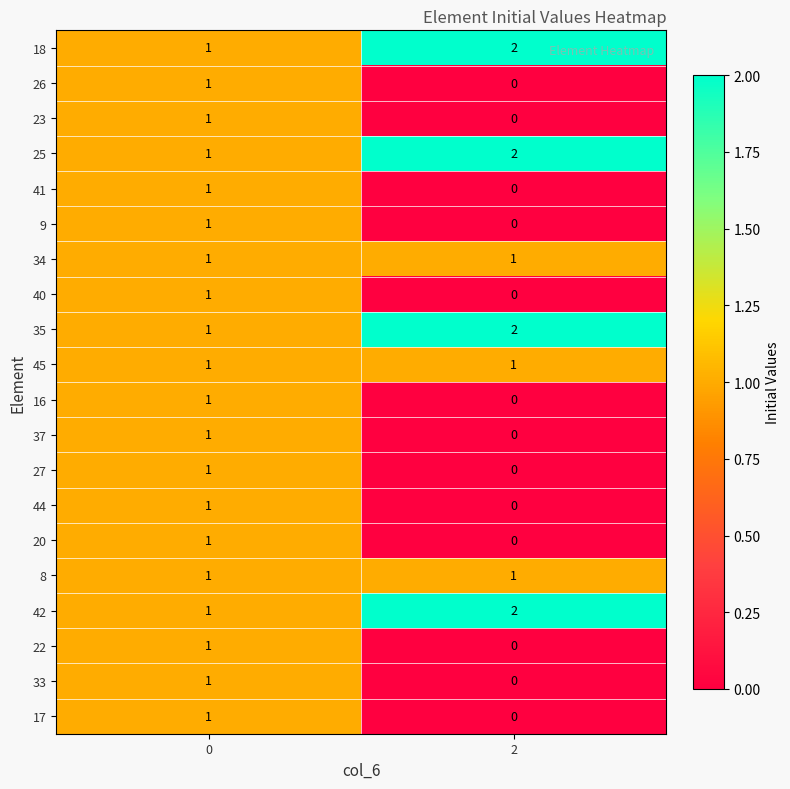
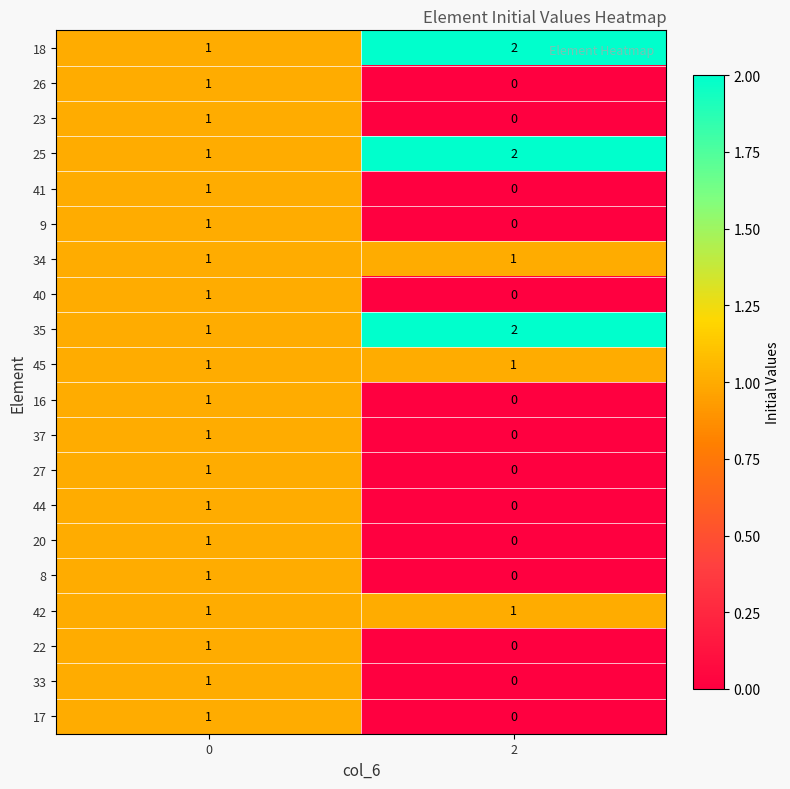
  {
    "8": {
-     "2": 1
+     "2": 0
    },
    "42": {
-     "2": 2
+     "2": 1
    }
  }
